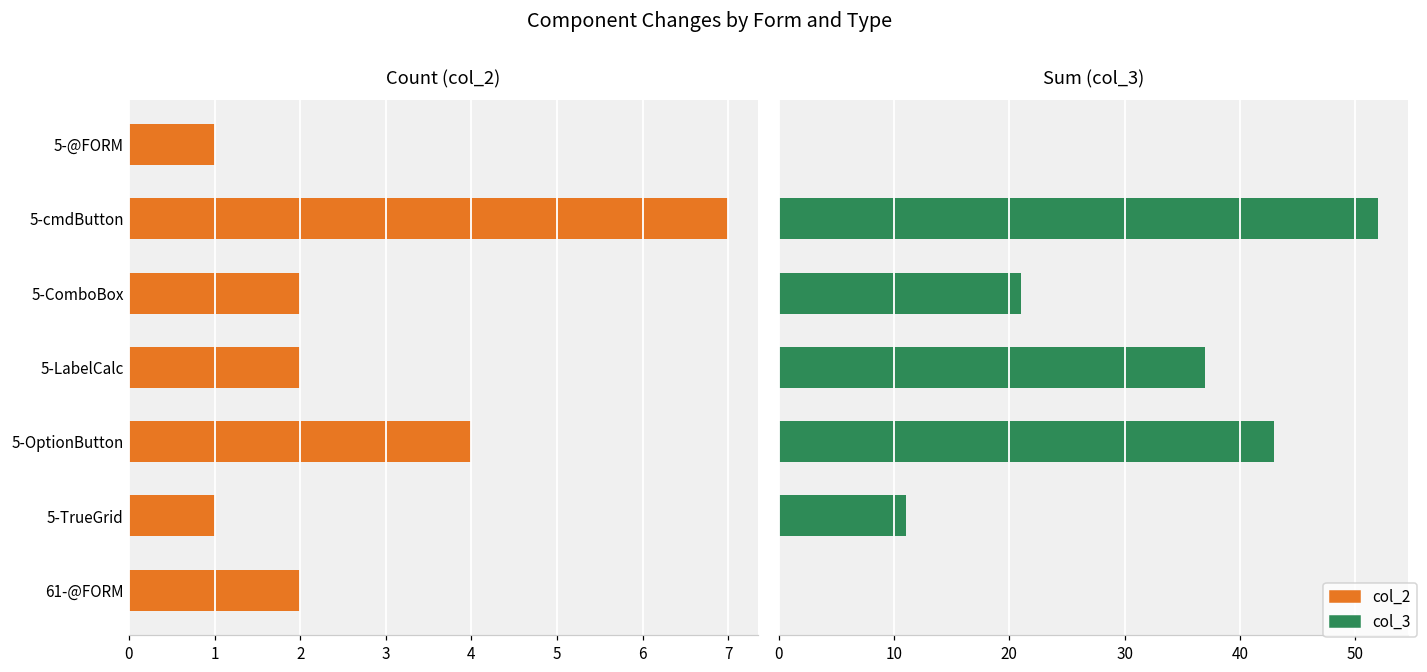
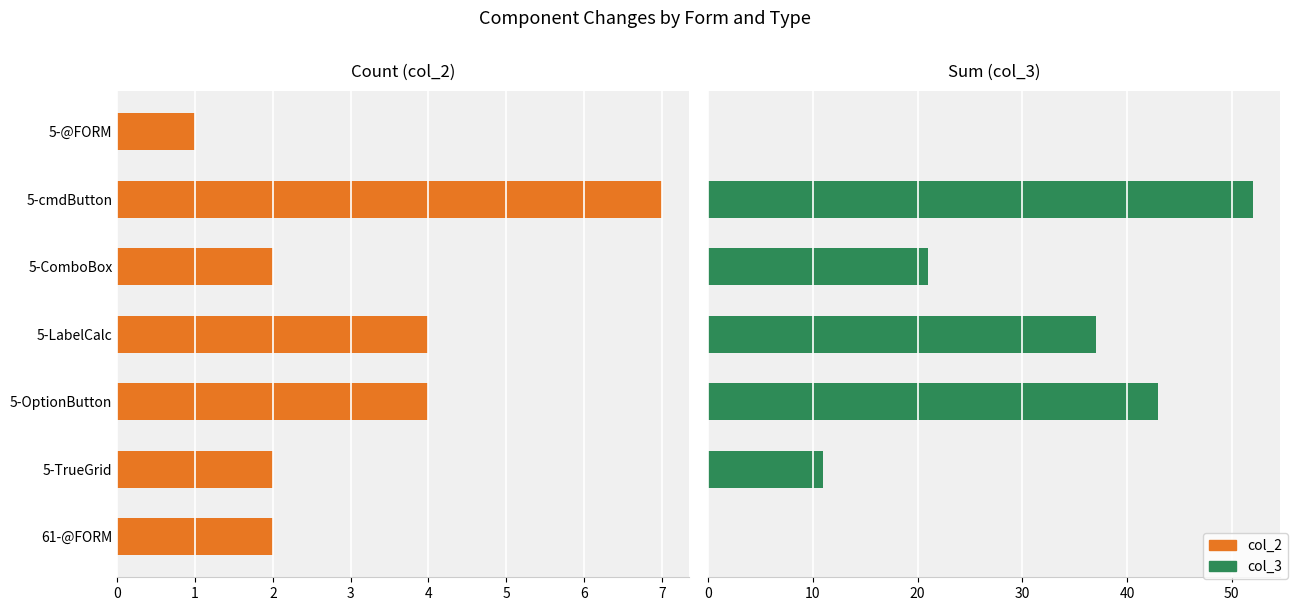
  {
    "Count (col_2)": {
      "5-@FORM": 1,
      "5-cmdButton": 7,
      "5-ComboBox": 2,
-     "5-LabelCalc": 2,
+     "5-LabelCalc": 4,
      "5-OptionButton": 4,
-     "5-TrueGrid": 1,
+     "5-TrueGrid": 2,
      "61-@FORM": 2
    }
  }
